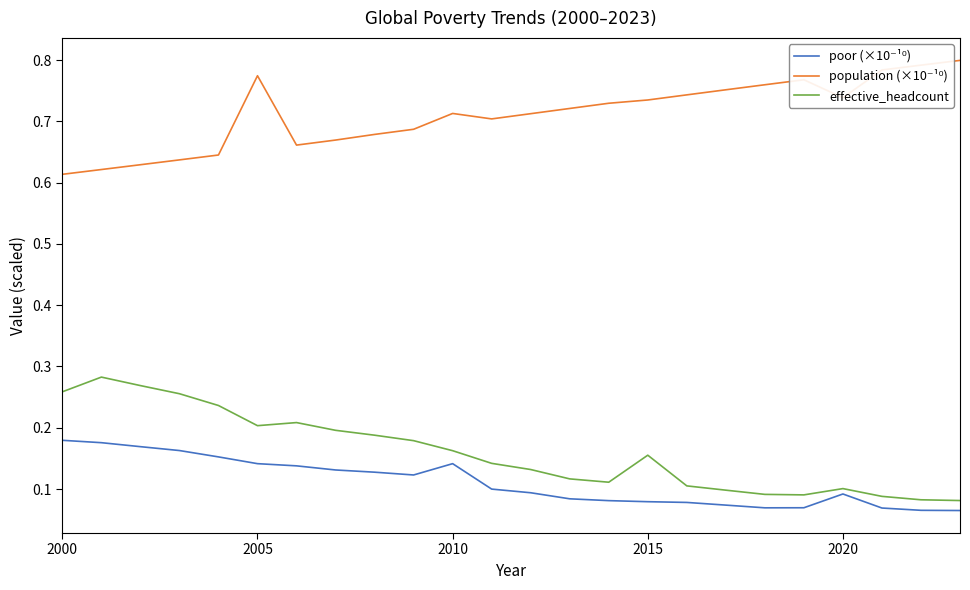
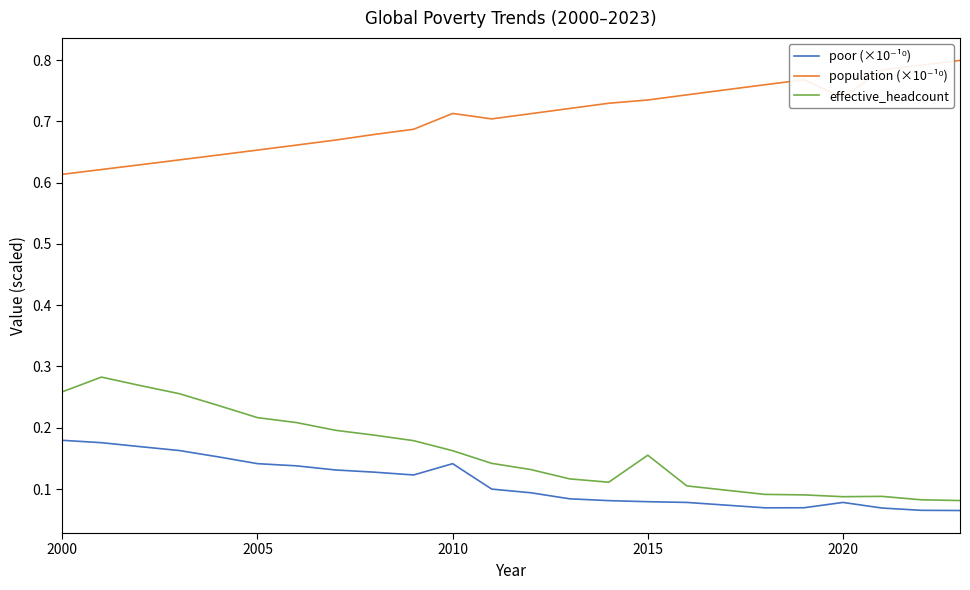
  {
    "poor (×10⁻¹⁰)": {
      "2000": 0.18,
      "2005": 0.14,
      "2010": 0.14,
      "2015": 0.08,
-     "2020": 0.09
+     "2020": 0.08
    },
    "population (×10⁻¹⁰)": {
      "2000": 0.61,
-     "2005": 0.77,
+     "2005": 0.65,
      "2010": 0.71,
      "2015": 0.73
    },
    "effective_headcount": {
      "2000": 0.26,
-     "2005": 0.20,
+     "2005": 0.22,
      "2010": 0.16,
      "2015": 0.16,
-     "2020": 0.10
+     "2020": 0.09
    }
  }
